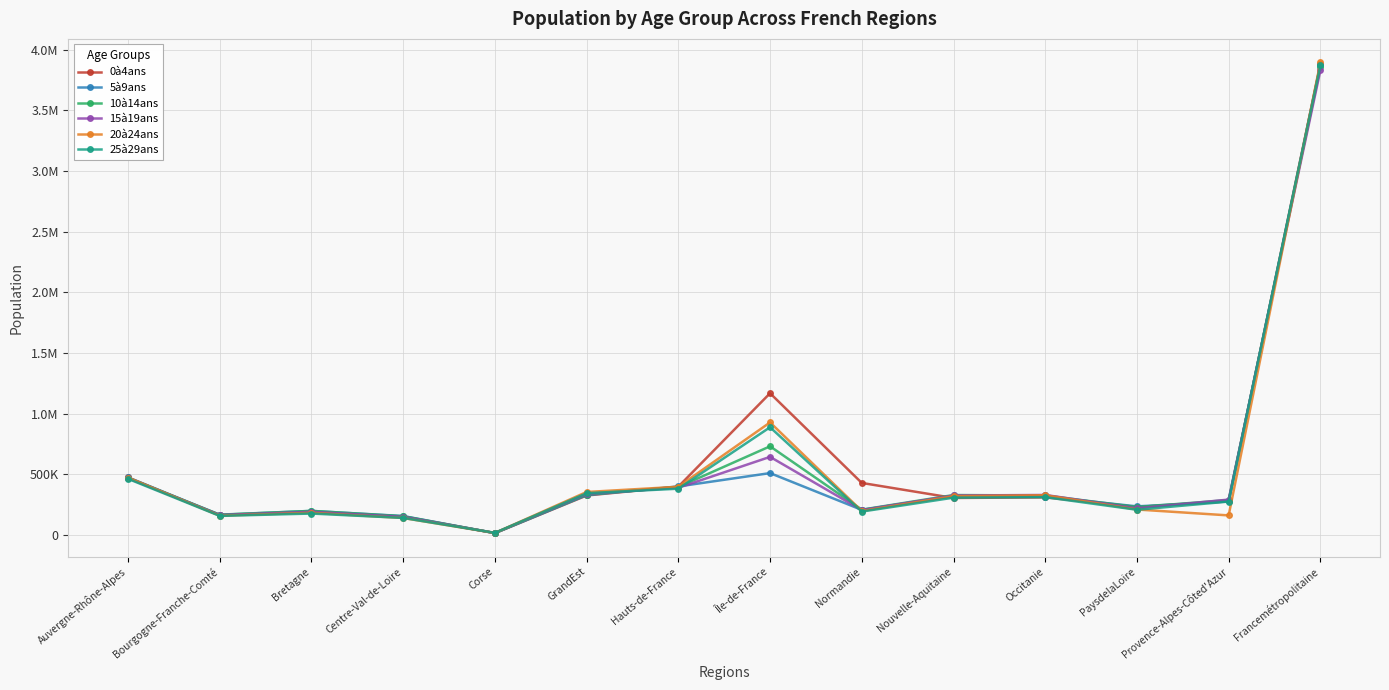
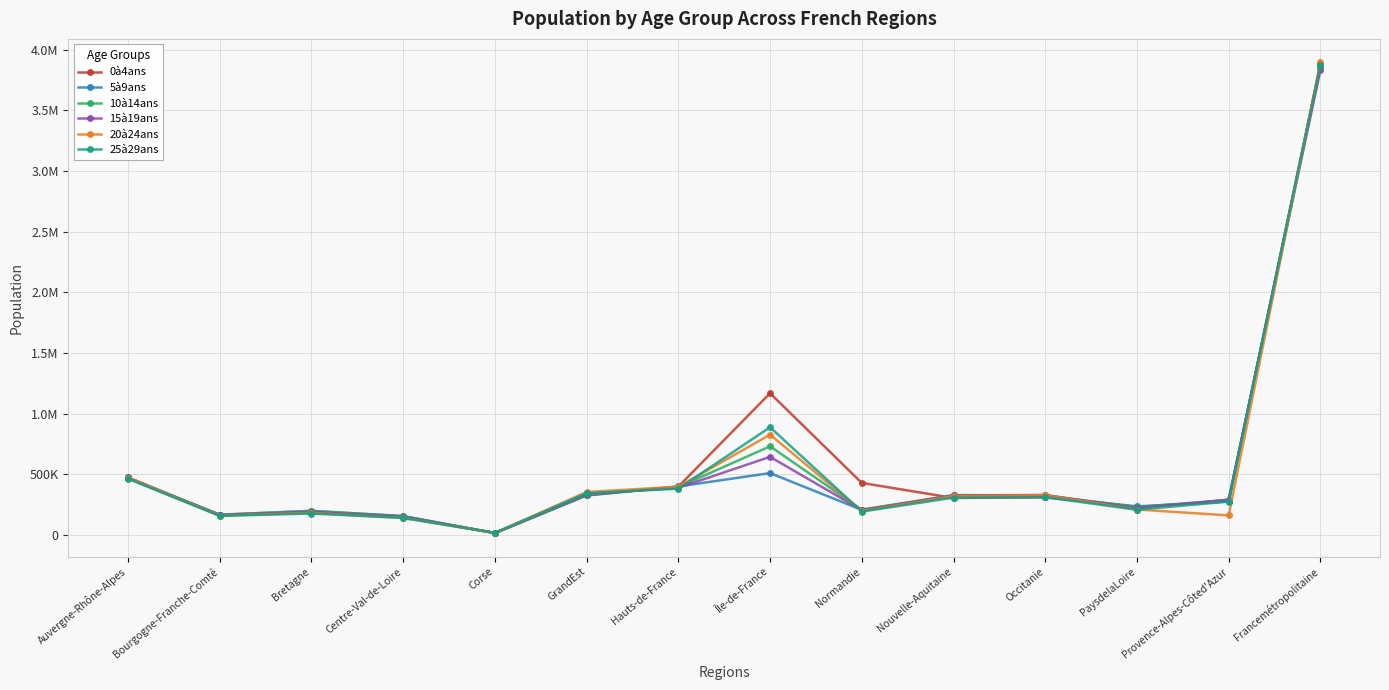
  {
    "0à4ans": {
      "Île-de-France": 1170000,
      "Normandie": 430000
    },
    "5à9ans": {
      "Île-de-France": 510000
    },
    "15à19ans": {
      "Île-de-France": 640000,
      "Francemétropolitaine": 3830000
    },
    "20à24ans": {
-     "Île-de-France": 930000,
+     "Île-de-France": 830000,
      "Provence-Alpes-Côted'Azur": 160000
    }
  }
